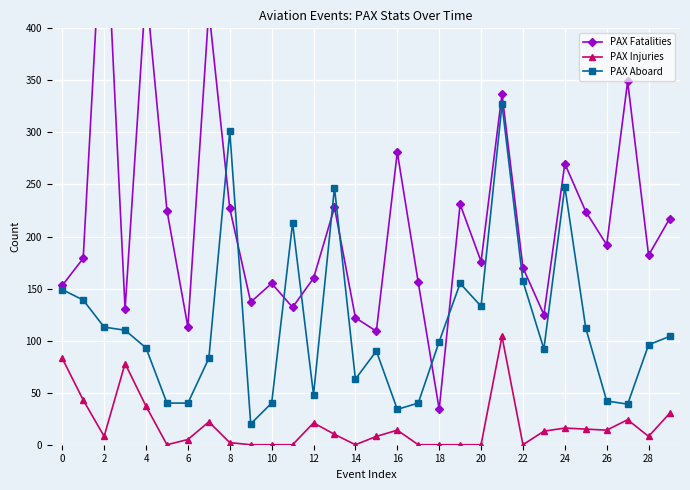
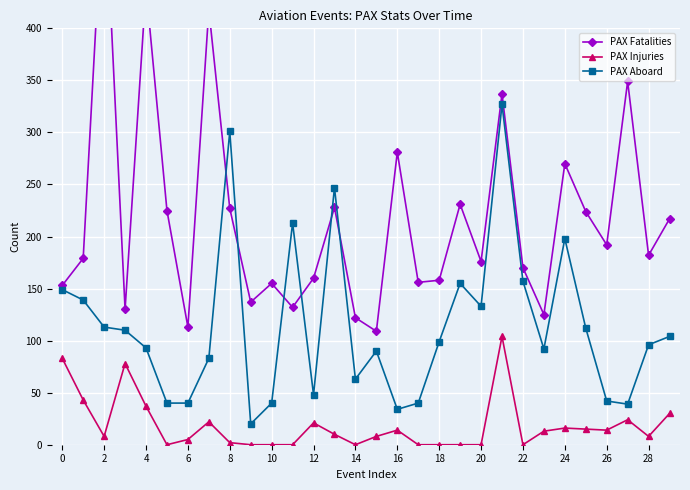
  {
    "PAX Fatalities": {
      "0": 153,
      "6": 113,
      "8": 227,
      "10": 155,
      "12": 160,
      "14": 122,
      "16": 281,
-     "18": 34,
+     "18": 158,
      "20": 176,
      "22": 170,
      "24": 270,
      "26": 192,
      "28": 182
    },
    "PAX Injuries": {
      "0": 83,
      "2": 8,
      "4": 37,
      "6": 5,
      "8": 2,
      "10": 0,
      "12": 21,
      "14": 0,
      "16": 14,
      "18": 0,
      "20": 0,
      "22": 0,
      "24": 16,
      "26": 14,
      "28": 8
    },
    "PAX Aboard": {
      "0": 149,
      "2": 113,
      "4": 93,
      "6": 40,
      "8": 301,
      "10": 40,
      "12": 48,
      "14": 63,
      "16": 34,
      "18": 99,
      "20": 133,
      "22": 157,
-     "24": 248,
+     "24": 198,
      "26": 42,
      "28": 96
    }
  }
